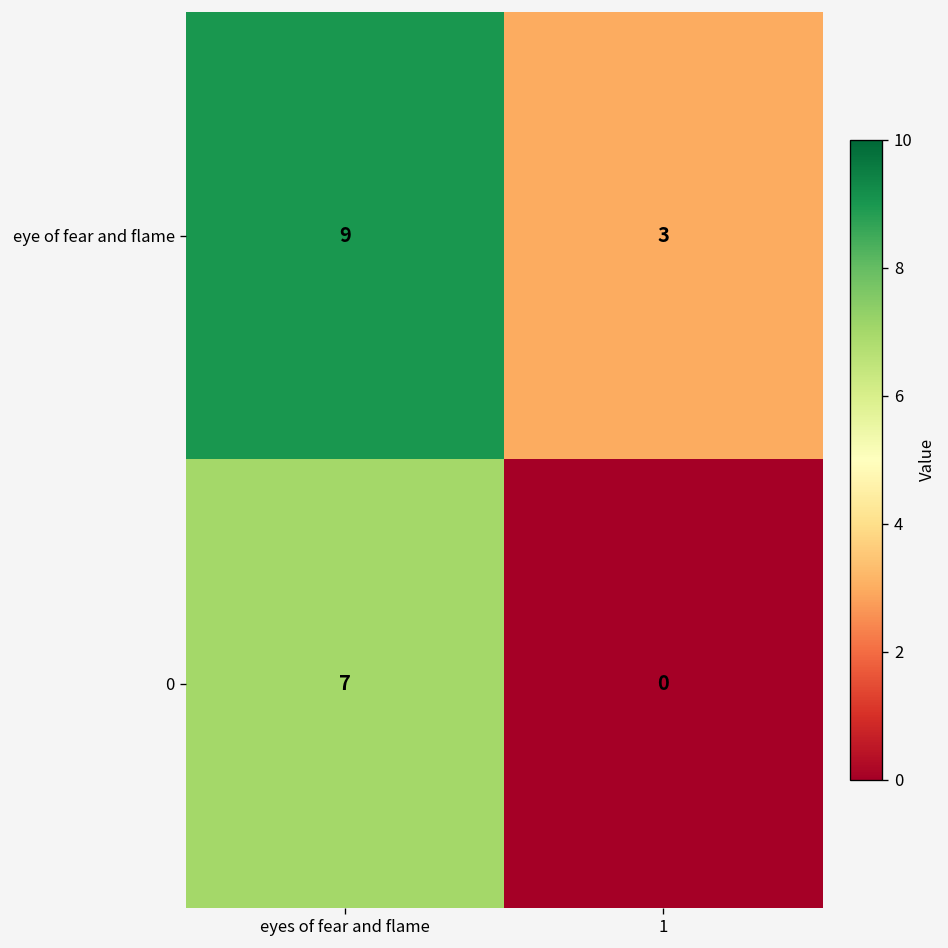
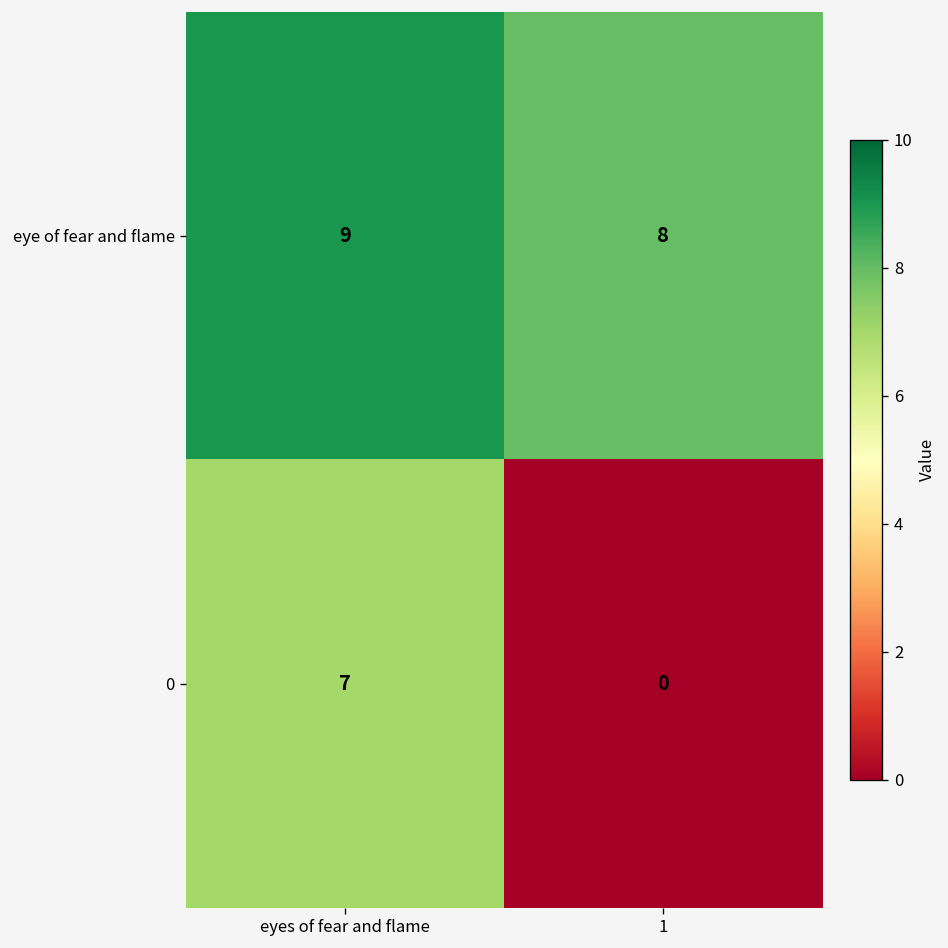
  {
    "eye of fear and flame": {
      "eyes of fear and flame": 9,
-     "1": 3
+     "1": 8
    },
    "0": {
      "eyes of fear and flame": 7,
      "1": 0
    }
  }
